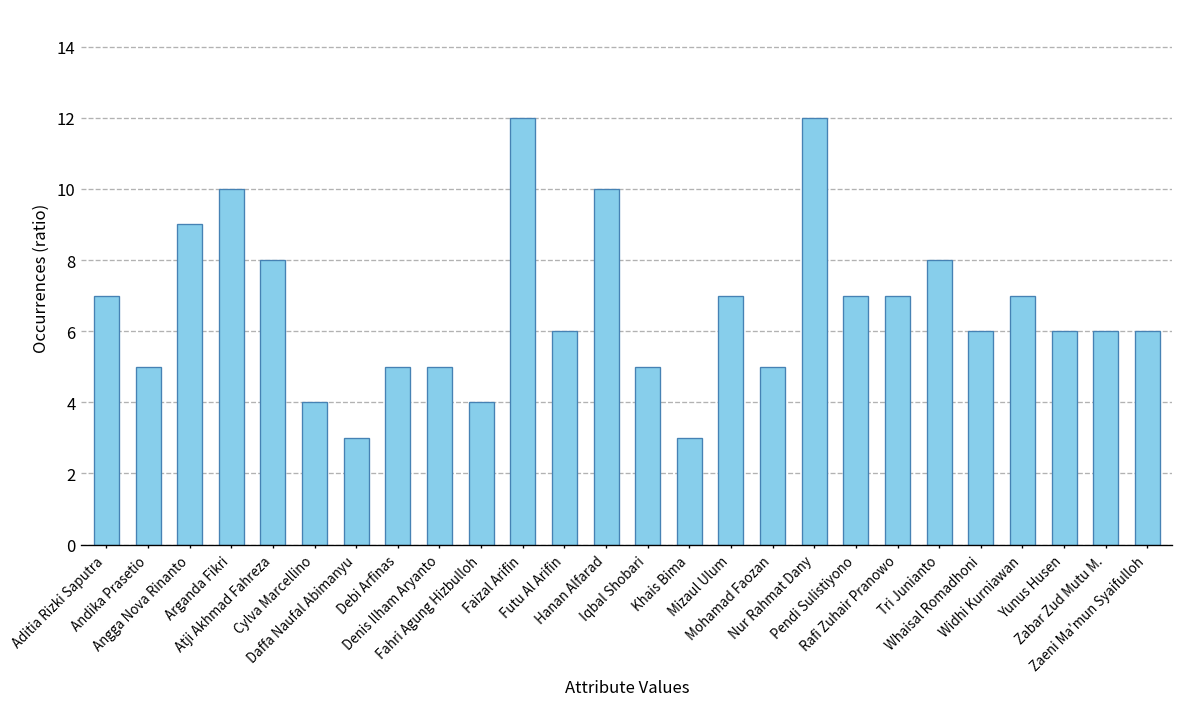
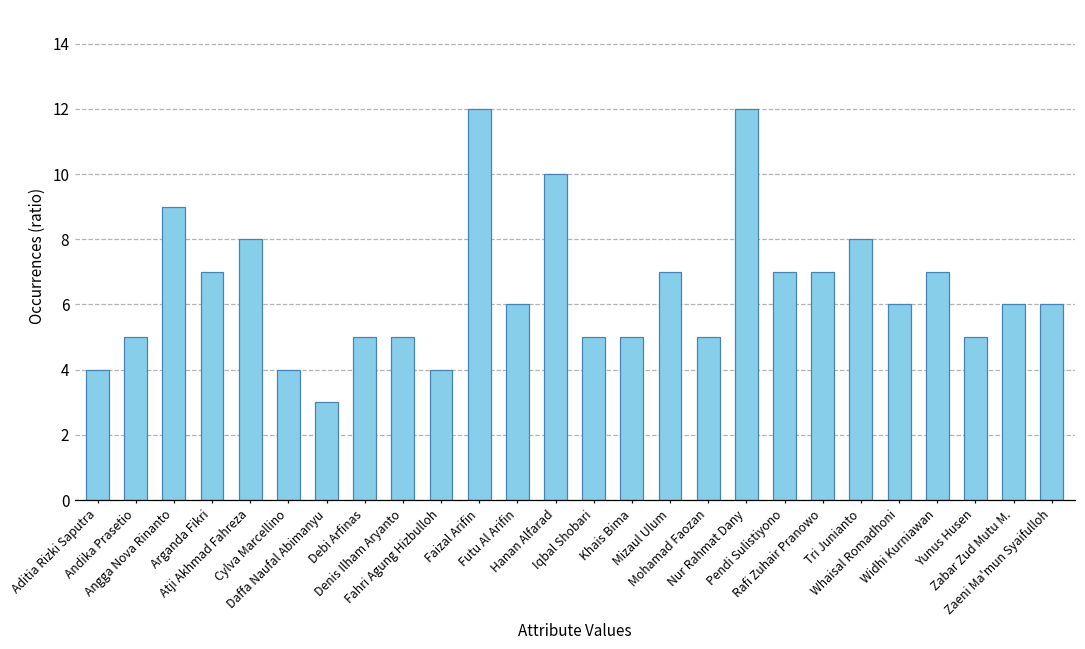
  {
-   "Aditia Rizki Saputra": 7,
+   "Aditia Rizki Saputra": 4,
    "Andika Prasetio": 5,
    "Angga Nova Rinanto": 9,
-   "Arganda Fikri": 10,
+   "Arganda Fikri": 7,
    "Atji Akhmad Fahreza": 8,
    "Cylva Marcellino": 4,
    "Daffa Naufal Abimanyu": 3,
    "Debi Arfinas": 5,
    "Denis Ilham Aryanto": 5,
    "Fahri Agung Hizbulloh": 4,
    "Faizal Arifin": 12,
    "Futu Al Arifin": 6,
    "Hanan Alfarad": 10,
    "Iqbal Shobari": 5,
-   "Khais Bima": 3,
+   "Khais Bima": 5,
    "Mizaul Ulum": 7,
    "Mohamad Faozan": 5,
    "Nur Rahmat Dany": 12,
    "Pendi Sulistiyono": 7,
    "Rafi Zuhair Pranowo": 7,
    "Tri Junianto": 8,
    "Whaisal Romadhoni": 6,
    "Widhi Kurniawan": 7,
-   "Yunus Husen": 6,
+   "Yunus Husen": 5,
    "Zabar Zud Mutu M.": 6,
    "Zaeni Ma'mun Syaifulloh": 6
  }
